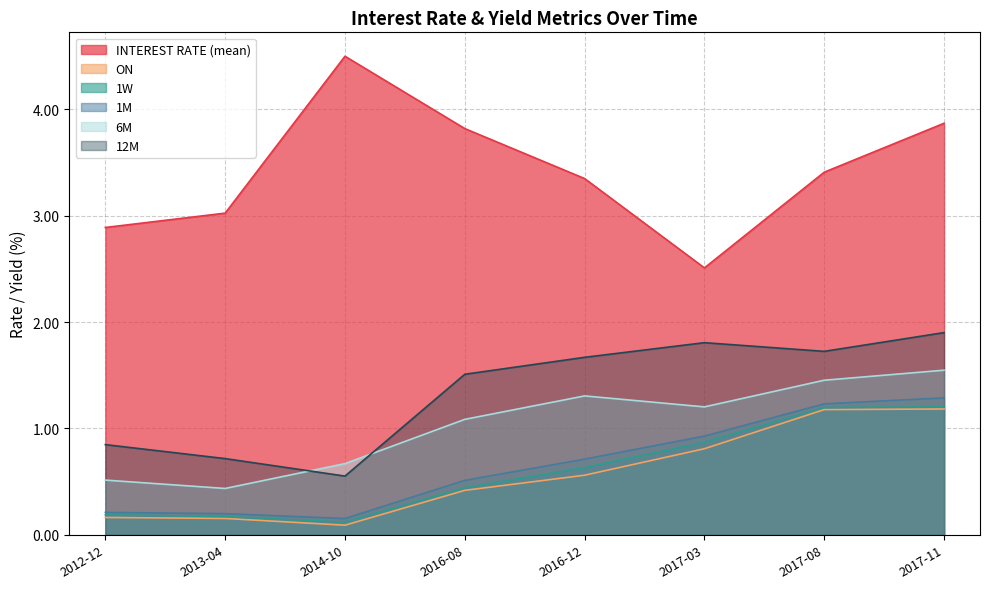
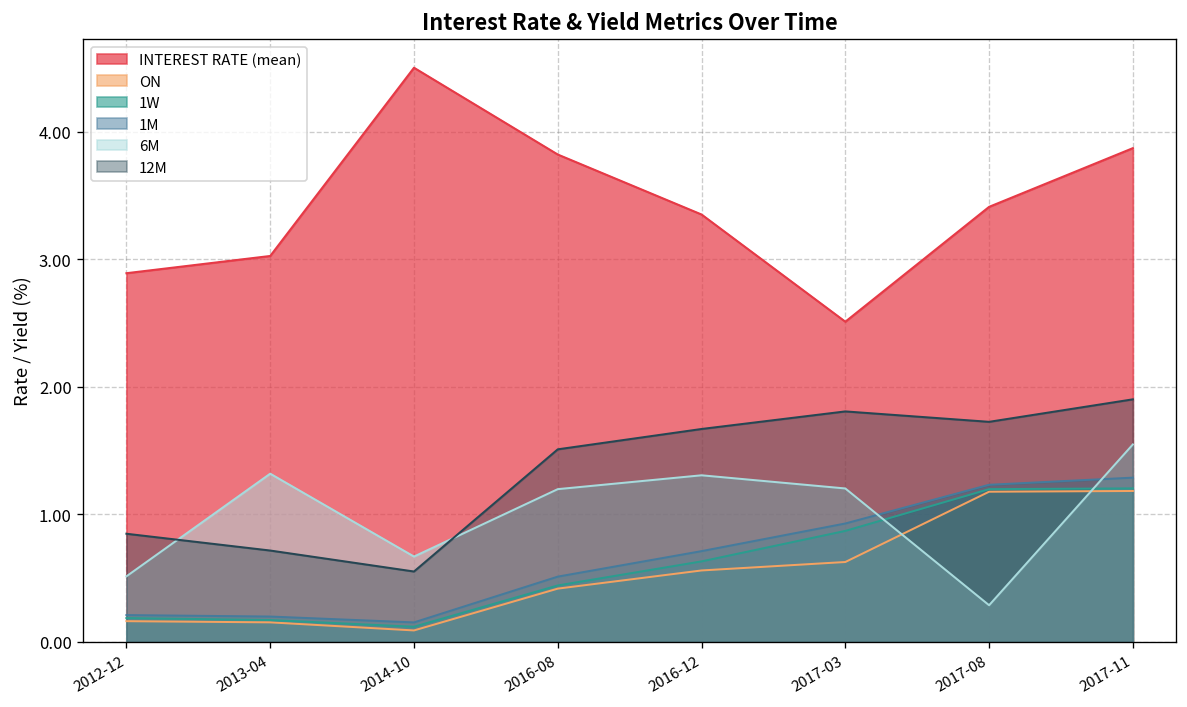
  {
    "INTEREST RATE (mean)": {
      "2012-12": 2.89,
      "2013-04": 3.03,
      "2014-10": 4.50,
      "2016-08": 3.82,
      "2016-12": 3.35,
      "2017-03": 2.51,
      "2017-08": 3.41,
      "2017-11": 3.87
    },
    "ON": {
      "2012-12": 0.16,
      "2014-10": 0.09,
      "2016-08": 0.42,
      "2016-12": 0.56,
-     "2017-03": 0.81
+     "2017-03": 0.63
    },
    "6M": {
      "2012-12": 0.51,
-     "2013-04": 0.44,
+     "2013-04": 1.32,
      "2014-10": 0.67,
-     "2016-08": 1.09,
+     "2016-08": 1.20,
      "2016-12": 1.31,
      "2017-03": 1.20,
-     "2017-08": 1.45,
+     "2017-08": 0.29,
      "2017-11": 1.55
    }
  }
